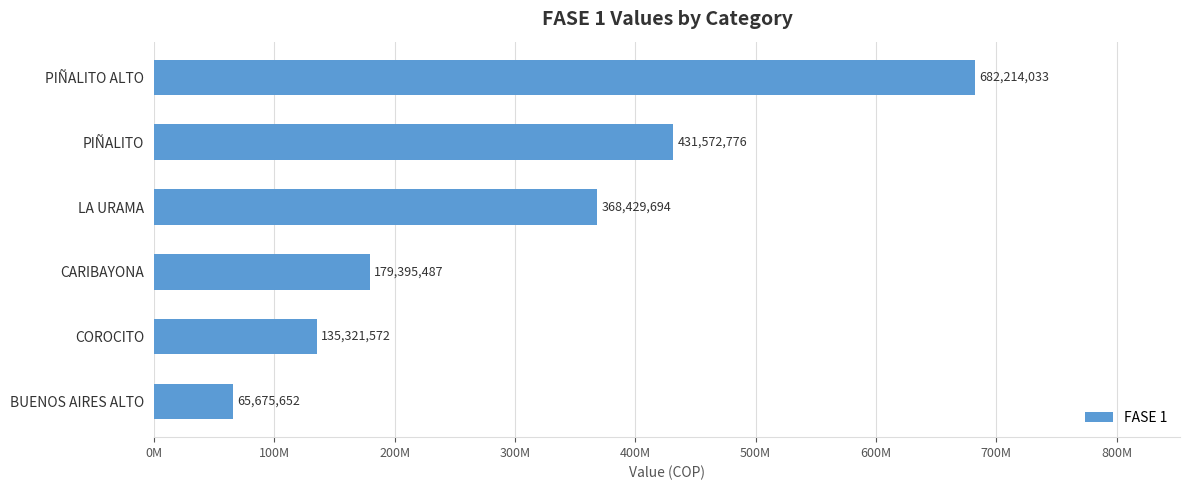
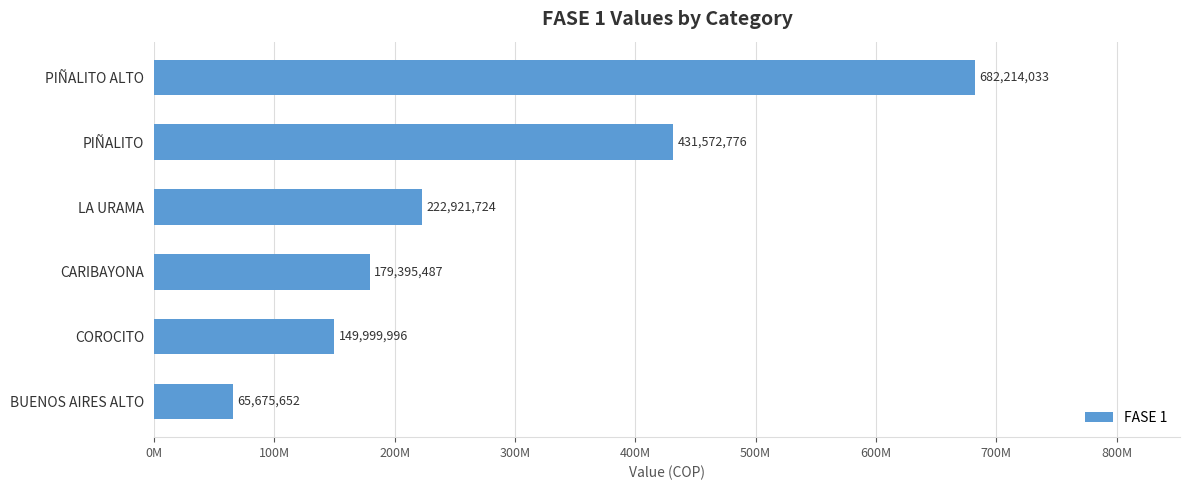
  {
    "PIÑALITO ALTO": "682,214,033",
    "PIÑALITO": "431,572,776",
-   "LA URAMA": "368,429,694",
+   "LA URAMA": "222,921,724",
    "CARIBAYONA": "179,395,487",
-   "COROCITO": "135,321,572",
+   "COROCITO": "149,999,996",
    "BUENOS AIRES ALTO": "65,675,652"
  }
